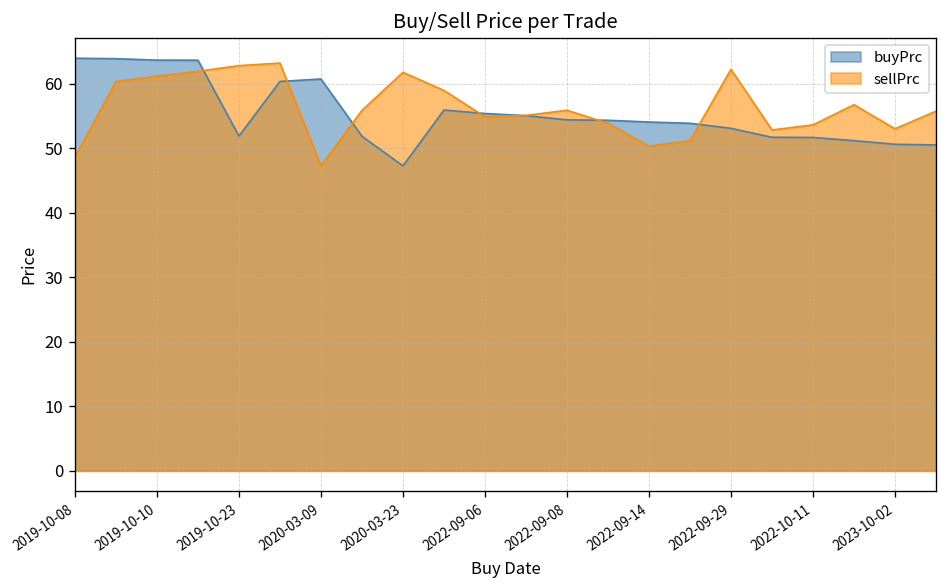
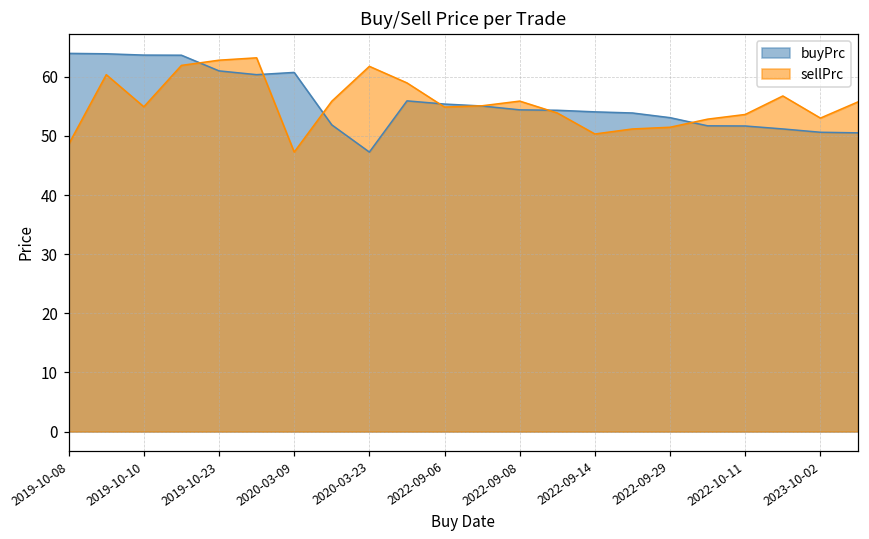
  {
    "buyPrc": {
      "2019-10-08": 64,
      "2019-10-10": 64,
-     "2019-10-23": 52,
+     "2019-10-23": 61,
      "2020-03-09": 61,
      "2020-03-23": 47,
      "2022-09-06": 55,
      "2022-09-08": 54,
      "2022-09-14": 54,
      "2022-09-29": 53,
      "2022-10-11": 52,
      "2023-10-02": 51
    },
    "sellPrc": {
      "2019-10-08": 49,
-     "2019-10-10": 61,
+     "2019-10-10": 55,
      "2019-10-23": 63,
      "2020-03-09": 47,
      "2020-03-23": 62,
      "2022-09-06": 55,
      "2022-09-08": 56,
      "2022-09-14": 50,
-     "2022-09-29": 62,
+     "2022-09-29": 51,
      "2022-10-11": 54,
      "2023-10-02": 53
    }
  }
